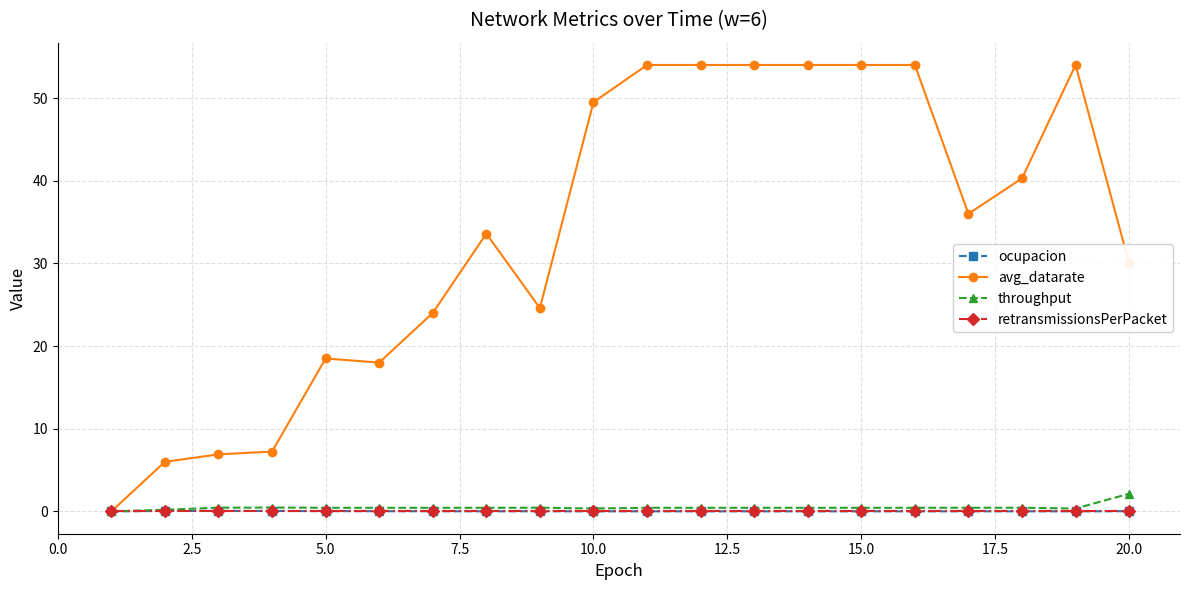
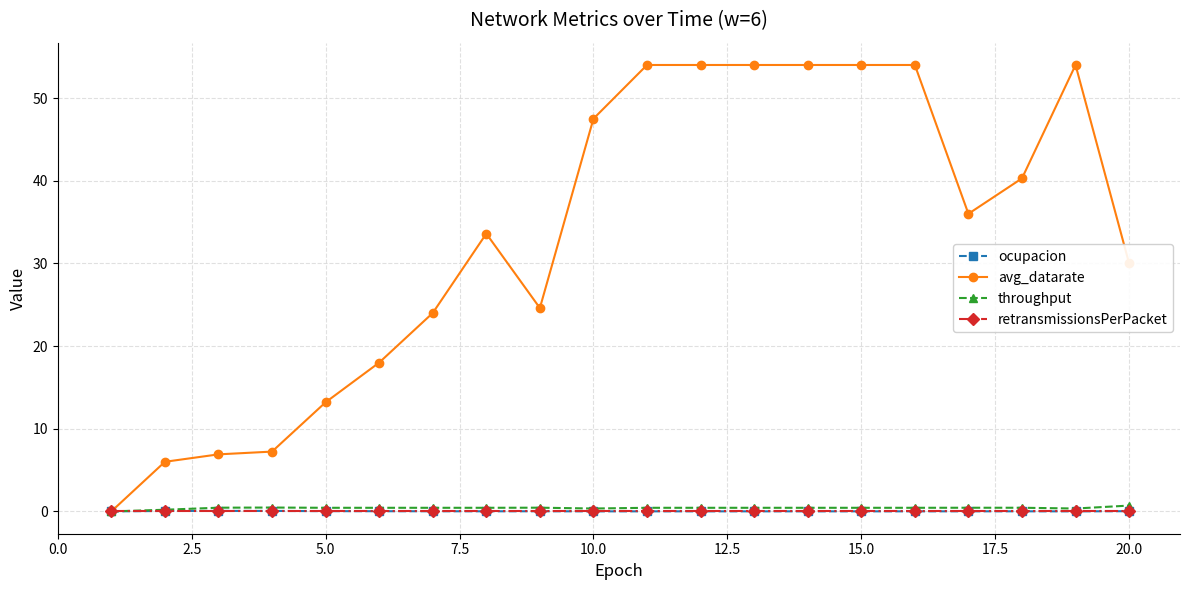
  {
    "retransmissionsPerPacket": {
      "5.0": 0,
      "10.0": 0,
      "15.0": 0,
      "20.0": 0
    },
    "avg_datarate": {
-     "5.0": 19,
-     "10.0": 50,
+     "5.0": 13,
+     "10.0": 48,
      "15.0": 54
    },
    "throughput": {
      "5.0": 0,
      "10.0": 0,
      "15.0": 0,
-     "20.0": 2
+     "20.0": 1
    }
  }
